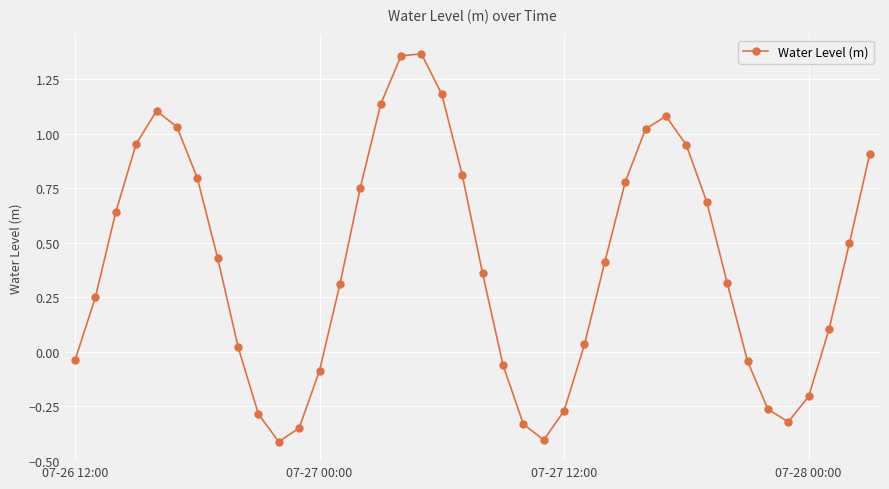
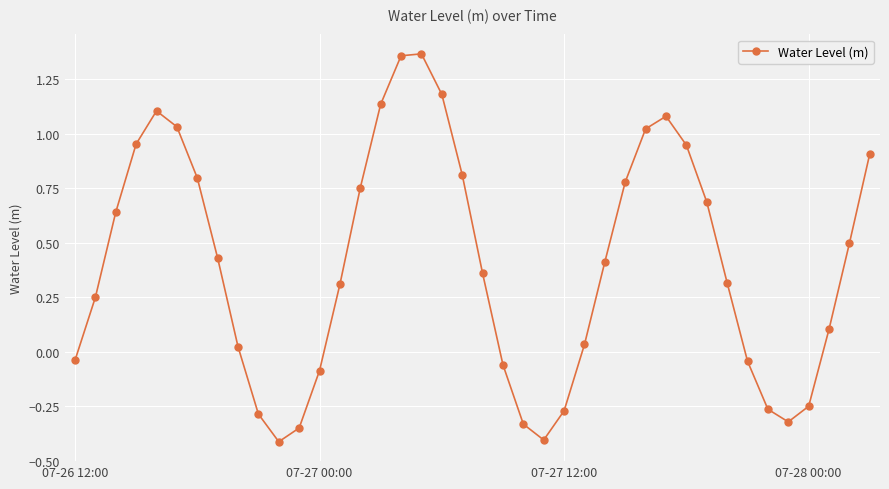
  {
    "07-26 12:00": -0.04,
    "07-27 00:00": -0.09,
    "07-27 12:00": -0.27,
-   "07-28 00:00": -0.21
+   "07-28 00:00": -0.25
  }
